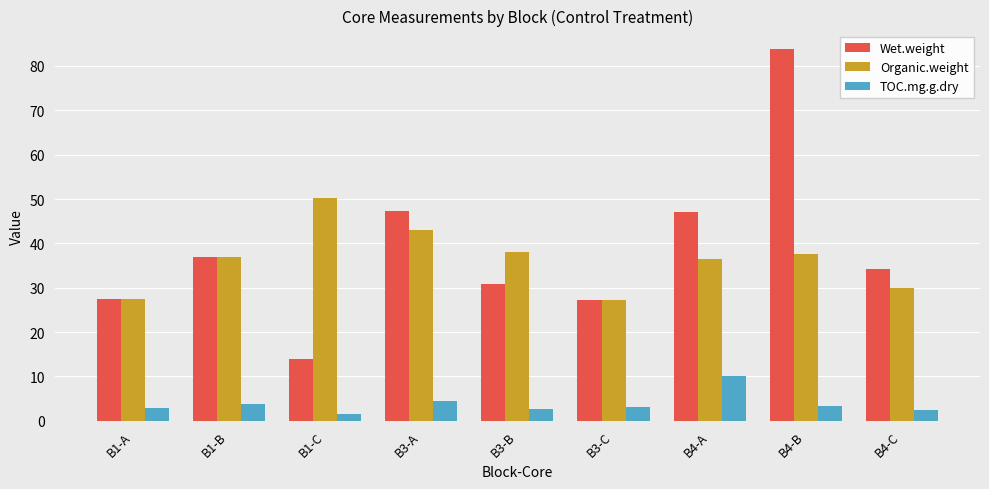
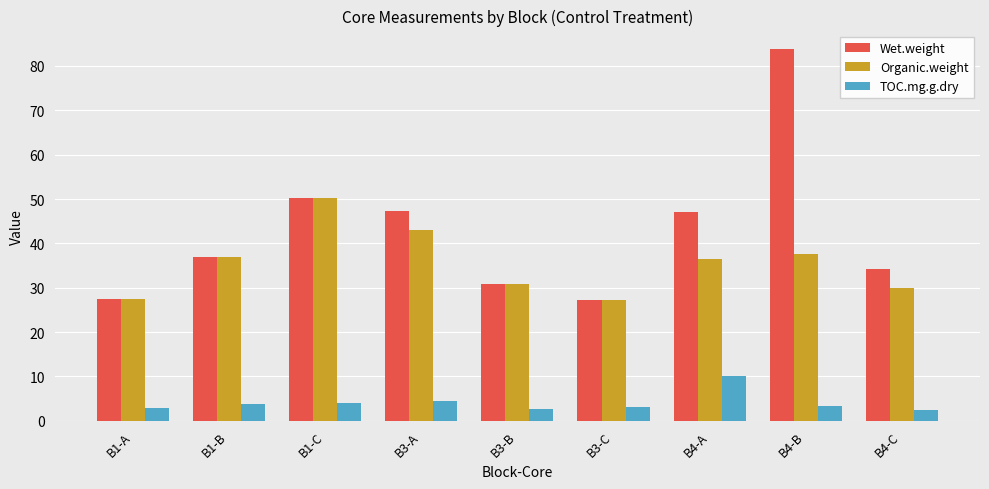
  {
    "Wet.weight": {
      "B1-A": 27,
      "B1-B": 37,
-     "B1-C": 14,
+     "B1-C": 50,
      "B3-A": 47,
      "B3-B": 31,
      "B3-C": 27,
      "B4-A": 47,
      "B4-B": 84,
      "B4-C": 34
    },
    "Organic.weight": {
      "B1-A": 27,
      "B1-B": 37,
      "B1-C": 50,
      "B3-A": 43,
-     "B3-B": 38,
+     "B3-B": 31,
      "B3-C": 27,
      "B4-A": 37,
      "B4-B": 38,
      "B4-C": 30
    },
    "TOC.mg.g.dry": {
      "B1-A": 3,
      "B1-B": 4,
-     "B1-C": 1,
+     "B1-C": 4,
      "B3-A": 4,
      "B3-B": 3,
      "B3-C": 3,
      "B4-A": 10,
      "B4-B": 3,
      "B4-C": 2
    }
  }
